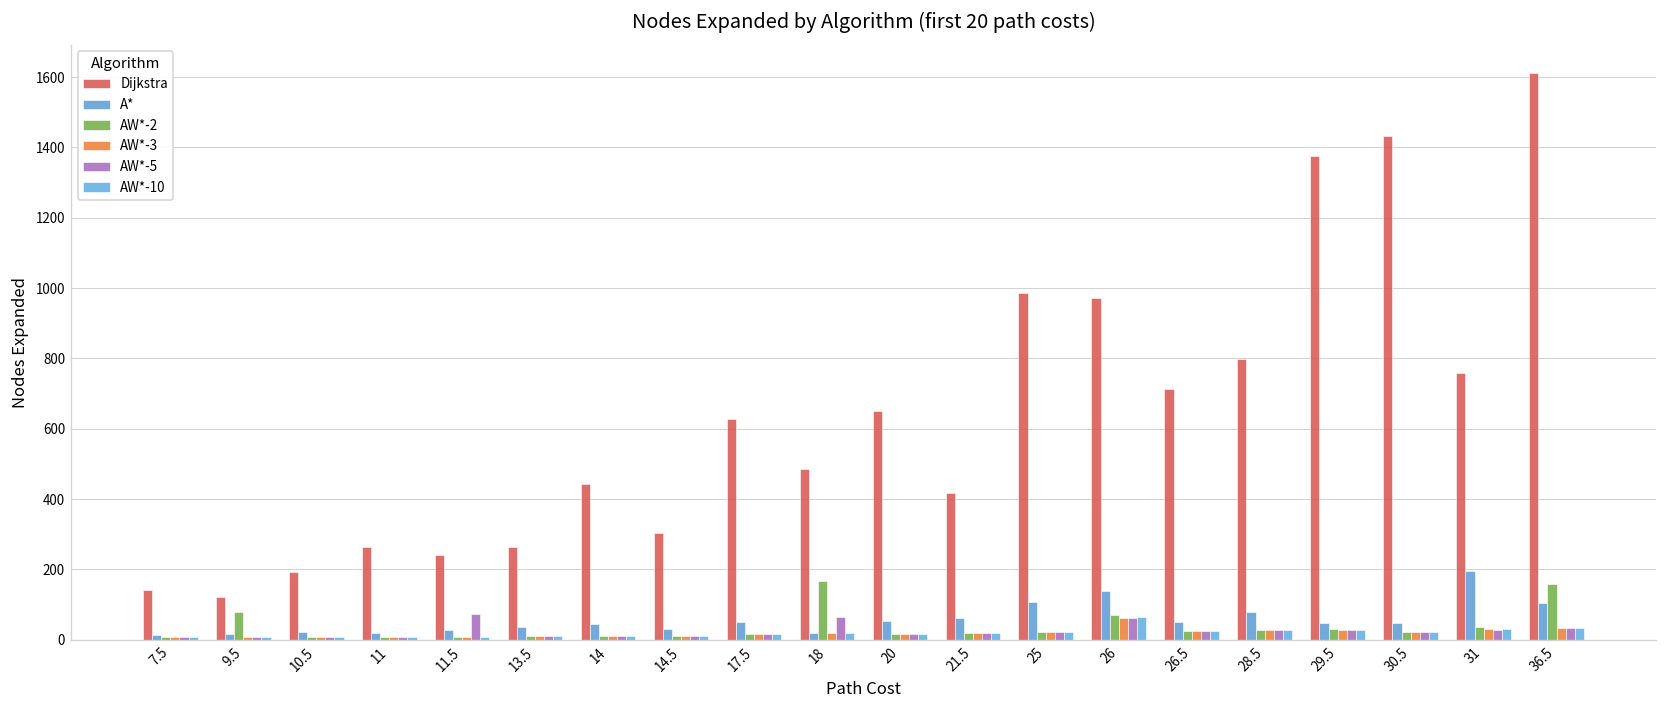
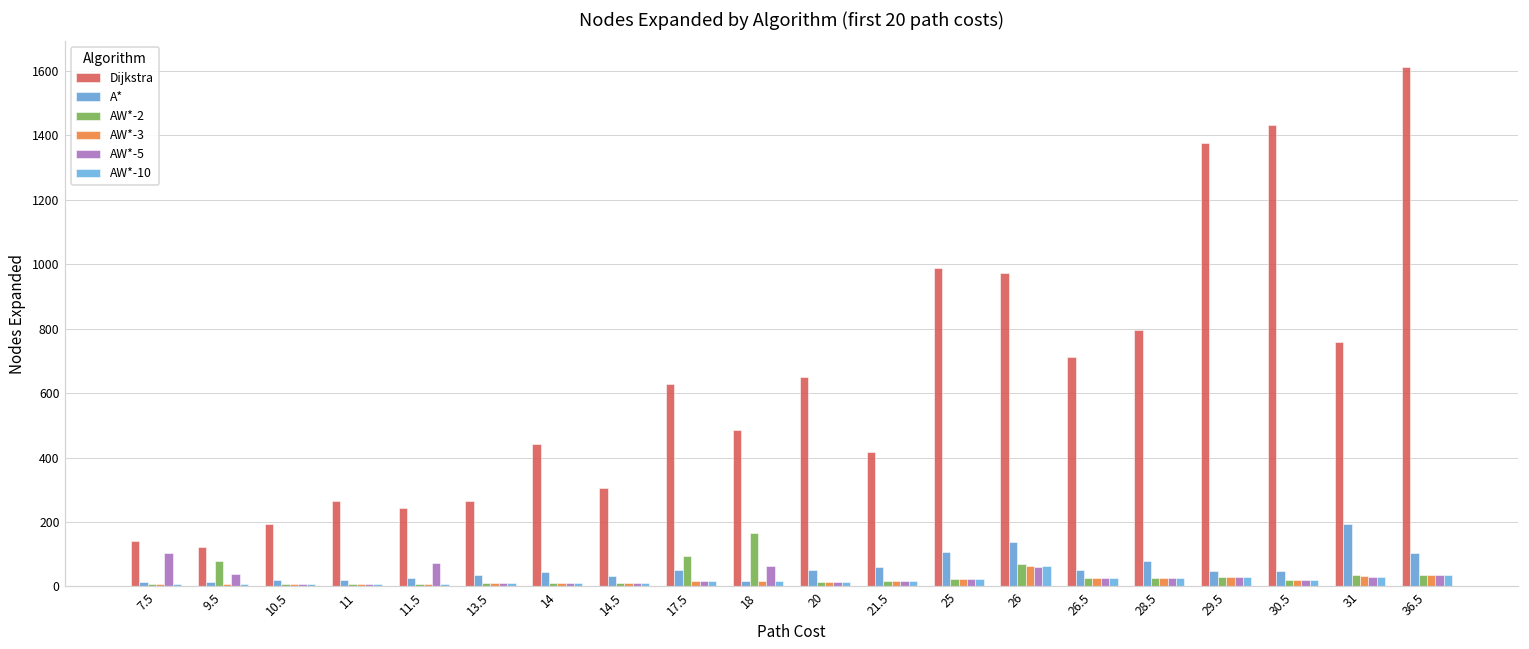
  {
    "AW*-2": {
      "9.5": 80,
      "10.5": 10,
      "11.5": 10,
      "13.5": 10,
      "14": 10,
      "14.5": 10,
-     "17.5": 20,
+     "17.5": 90,
      "18": 170,
      "20": 20,
      "21.5": 20,
      "25": 20,
      "26": 70,
      "26.5": 30,
      "28.5": 30,
      "29.5": 30,
      "30.5": 20,
      "31": 40,
-     "36.5": 160
+     "36.5": 30
    },
    "AW*-5": {
-     "7.5": 10,
-     "9.5": 10,
+     "7.5": 110,
+     "9.5": 40,
      "10.5": 10,
      "11.5": 70,
      "13.5": 10,
      "14": 10,
      "14.5": 10,
      "17.5": 20,
      "18": 60,
      "20": 20,
      "21.5": 20,
      "25": 20,
      "26": 60,
      "26.5": 30,
      "28.5": 30,
      "29.5": 30,
      "30.5": 20,
      "31": 30,
      "36.5": 30
    }
  }
